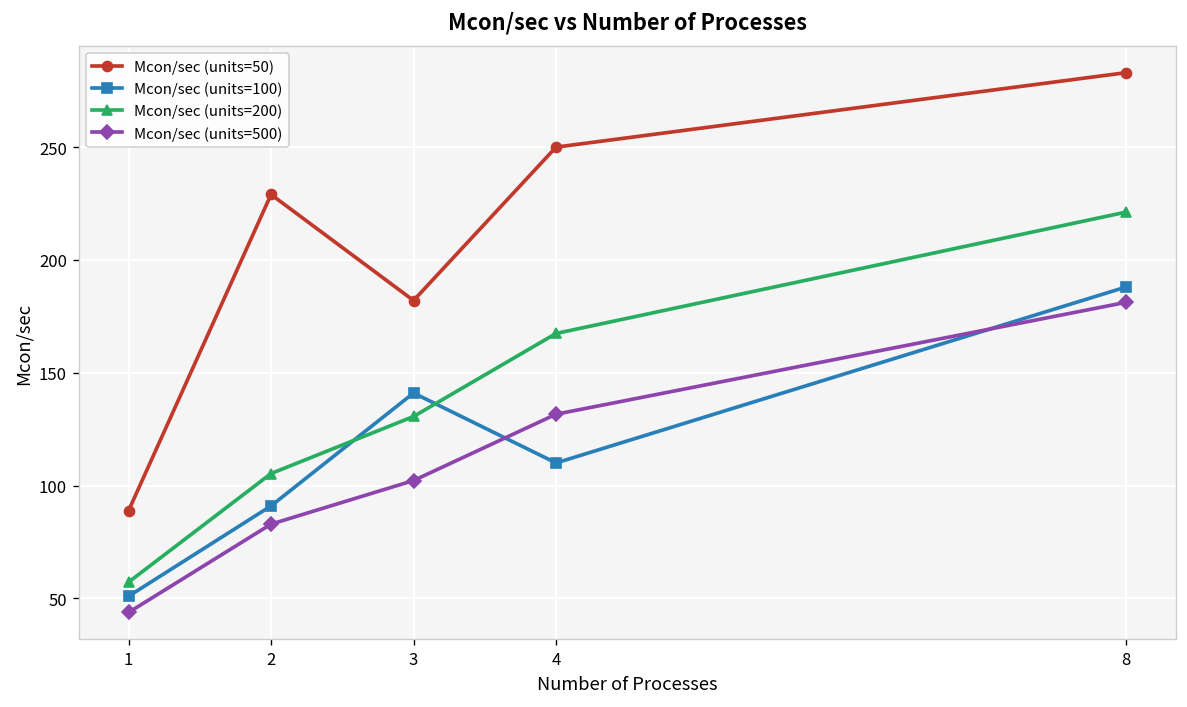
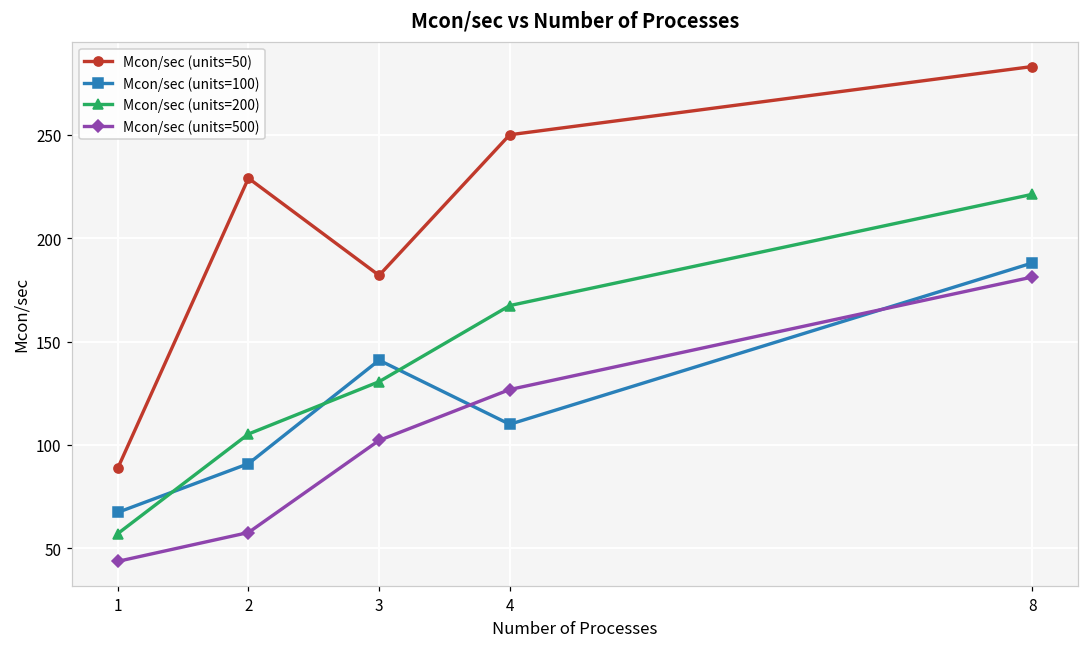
  {
    "Mcon/sec (units=50)": {
      "1": 89,
      "2": 229,
      "3": 182,
      "4": 250,
      "8": 283
    },
    "Mcon/sec (units=100)": {
-     "1": 51,
+     "1": 67,
      "2": 91,
      "3": 141,
      "4": 110,
      "8": 188
    },
    "Mcon/sec (units=200)": {
      "1": 57,
      "2": 105,
      "3": 131,
      "4": 167,
      "8": 221
    },
    "Mcon/sec (units=500)": {
      "1": 44,
-     "2": 83,
+     "2": 58,
      "3": 102,
-     "4": 132,
+     "4": 127,
      "8": 181
    }
  }
